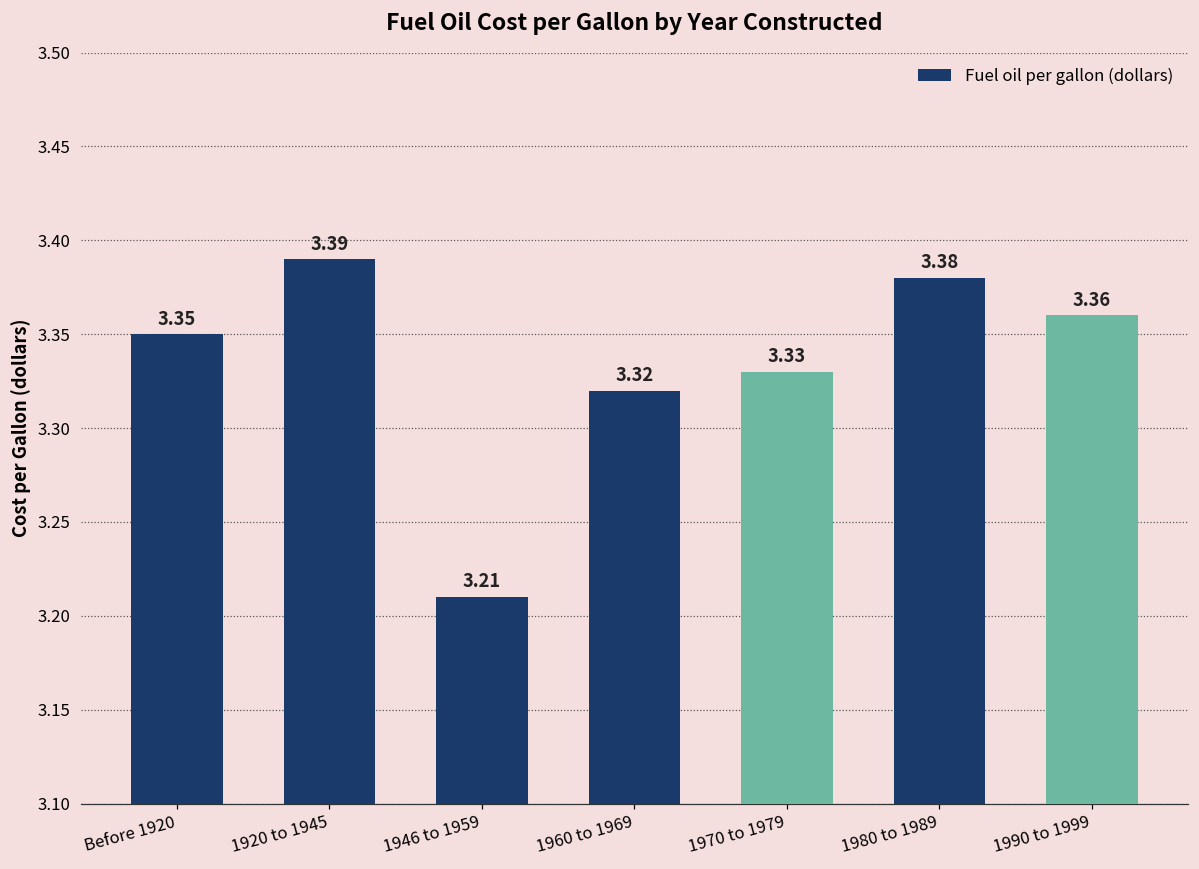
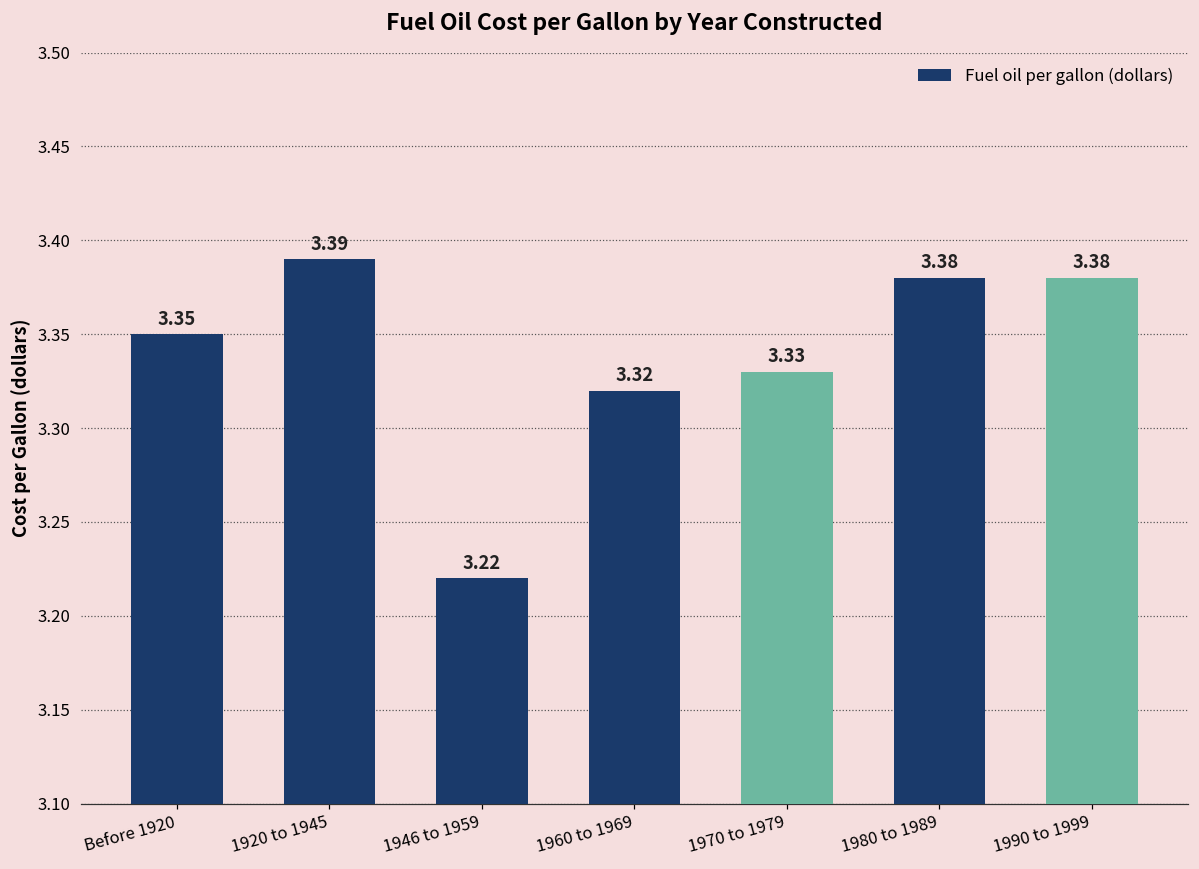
  {
    "Before 1920": 3.35,
    "1920 to 1945": 3.39,
-   "1946 to 1959": 3.21,
+   "1946 to 1959": 3.22,
    "1960 to 1969": 3.32,
    "1970 to 1979": 3.33,
    "1980 to 1989": 3.38,
-   "1990 to 1999": 3.36
+   "1990 to 1999": 3.38
  }
